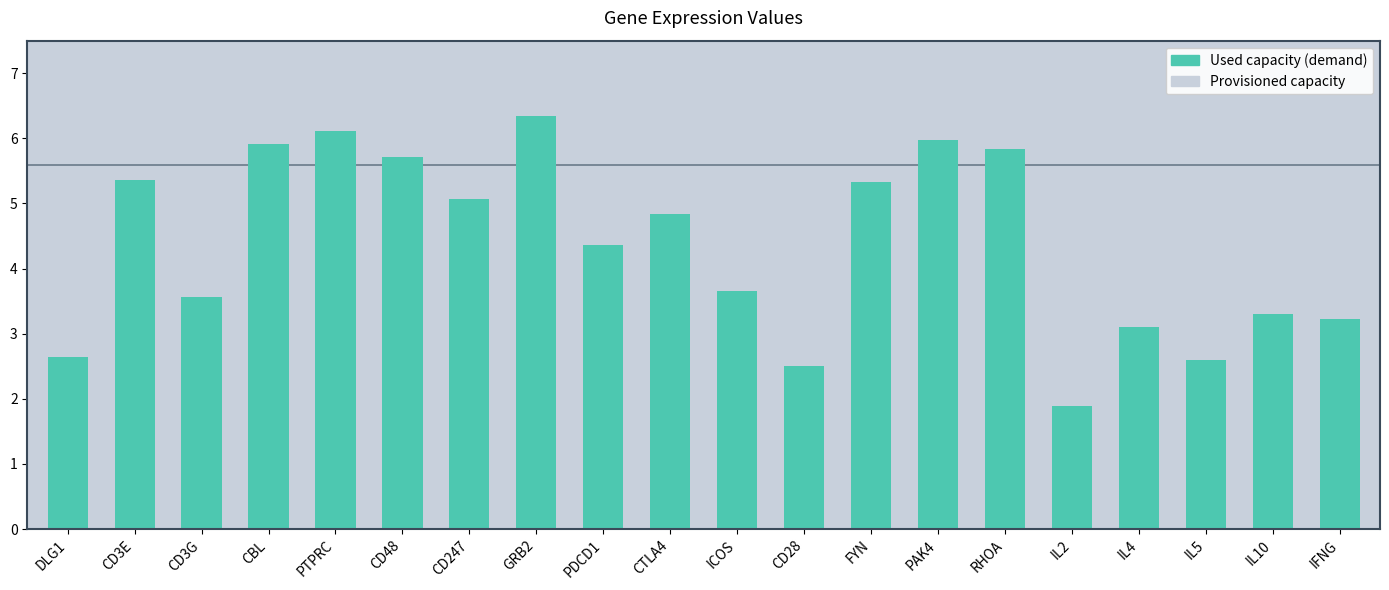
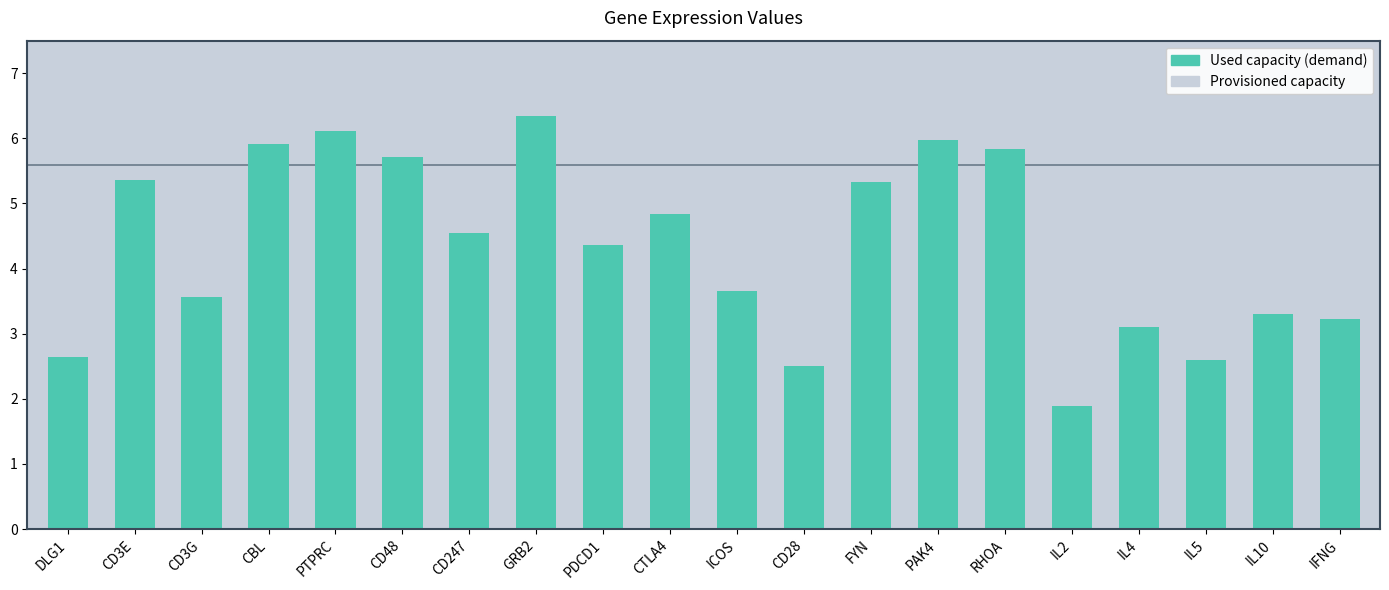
  {
    "DLG1": 2.6,
    "CD3E": 5.4,
    "CD3G": 3.6,
    "CBL": 5.9,
    "PTPRC": 6.1,
    "CD48": 5.7,
-   "CD247": 5.1,
+   "CD247": 4.5,
    "GRB2": 6.3,
    "PDCD1": 4.4,
    "CTLA4": 4.8,
    "ICOS": 3.7,
    "CD28": 2.5,
    "FYN": 5.3,
    "PAK4": 6.0,
    "RHOA": 5.8,
    "IL2": 1.9,
    "IL4": 3.1,
    "IL5": 2.6,
    "IL10": 3.3,
    "IFNG": 3.2
  }
